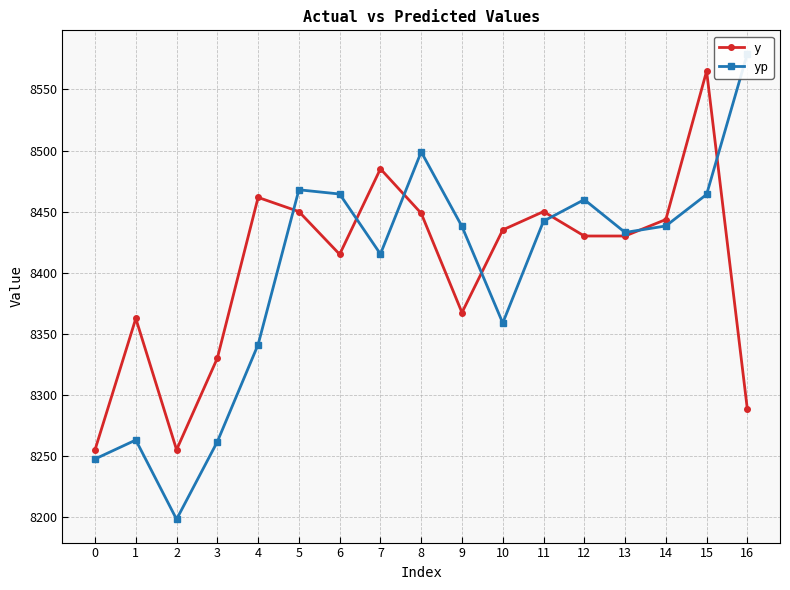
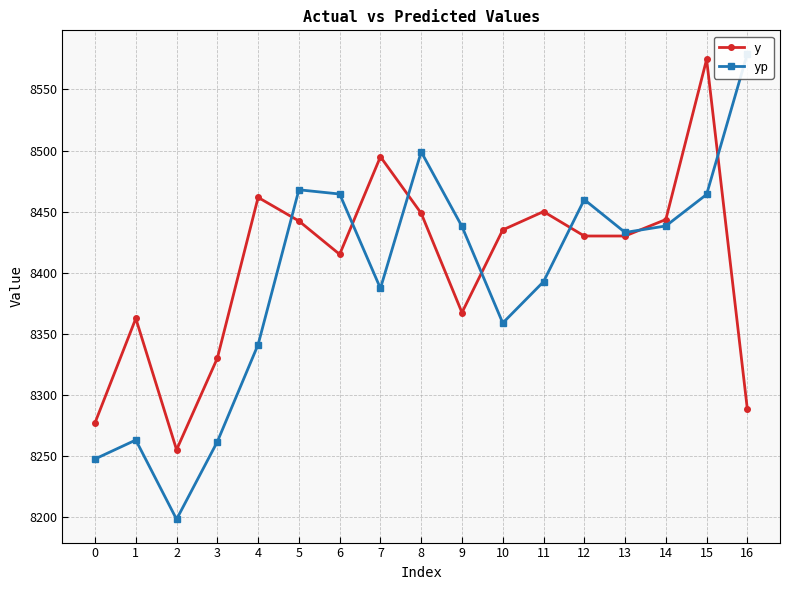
  {
    "y": {
-     "0": 8255,
+     "0": 8277,
      "1": 8363,
      "2": 8255,
      "3": 8330,
      "4": 8462,
-     "5": 8450,
+     "5": 8442,
      "6": 8415,
-     "7": 8485,
+     "7": 8495,
      "8": 8449,
      "9": 8367,
      "10": 8435,
      "11": 8450,
      "12": 8430,
      "13": 8430,
      "14": 8444,
-     "15": 8565,
+     "15": 8575,
      "16": 8288
    },
    "yp": {
      "0": 8247,
      "1": 8263,
      "2": 8198,
      "3": 8262,
      "4": 8341,
      "5": 8468,
      "6": 8464,
-     "7": 8415,
+     "7": 8387,
      "8": 8499,
      "9": 8438,
      "10": 8359,
-     "11": 8442,
+     "11": 8393,
      "12": 8460,
      "13": 8433,
      "14": 8438,
      "15": 8464
    }
  }
